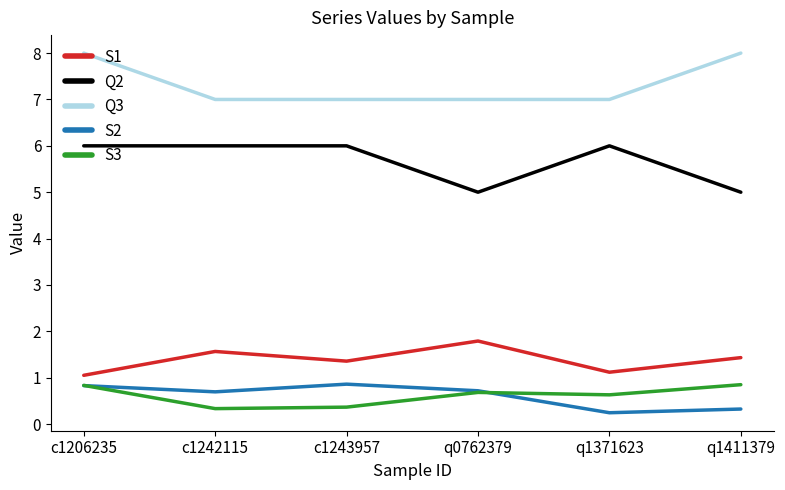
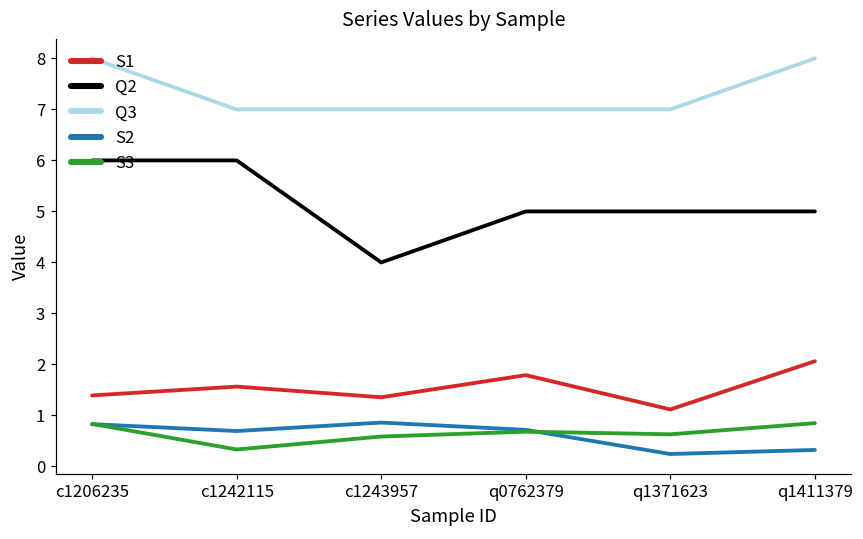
  {
    "S1": {
-     "c1206235": 1.1,
+     "c1206235": 1.4,
      "c1242115": 1.6,
      "c1243957": 1.4,
      "q0762379": 1.8,
      "q1371623": 1.1,
-     "q1411379": 1.4
+     "q1411379": 2.1
    },
    "Q2": {
      "c1206235": 6,
      "c1242115": 6,
-     "c1243957": 6,
+     "c1243957": 4,
      "q0762379": 5,
-     "q1371623": 6,
+     "q1371623": 5,
      "q1411379": 5
    },
    "Q3": {
      "c1206235": 8.0,
      "c1242115": 7.0,
      "c1243957": 7.0,
      "q0762379": 7.0,
      "q1371623": 7.0,
      "q1411379": 8.0
    },
    "S2": {
      "c1242115": 0.7,
      "c1243957": 0.9,
      "q1371623": 0.2,
      "q1411379": 0.3
    },
    "S3": {
      "c1242115": 0.3,
-     "c1243957": 0.4,
+     "c1243957": 0.6,
      "q1371623": 0.6,
      "q1411379": 0.8
    }
  }
